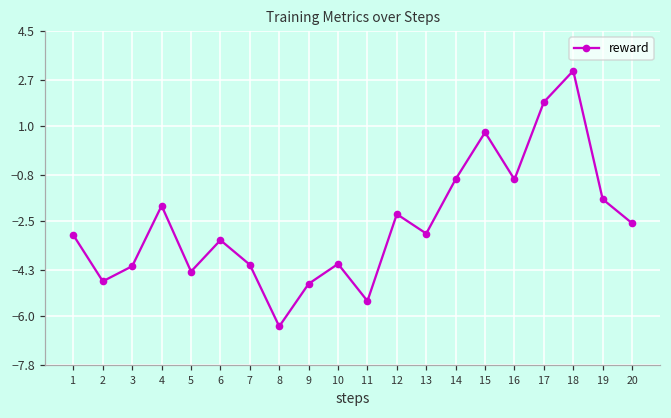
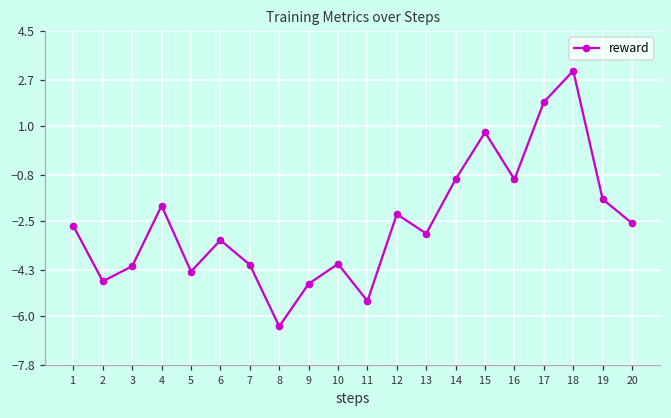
  {
-   "1": -3.0,
+   "1": -2.7,
    "2": -4.7,
    "3": -4.2,
    "4": -1.9,
    "5": -4.4,
    "6": -3.2,
    "7": -4.1,
    "8": -6.4,
    "9": -4.8,
    "10": -4.1,
    "11": -5.4,
    "12": -2.2,
    "13": -3.0,
    "14": -1.0,
    "15": 0.8,
    "16": -1.0,
    "17": 1.9,
    "18": 3.0,
    "19": -1.7,
    "20": -2.6
  }
